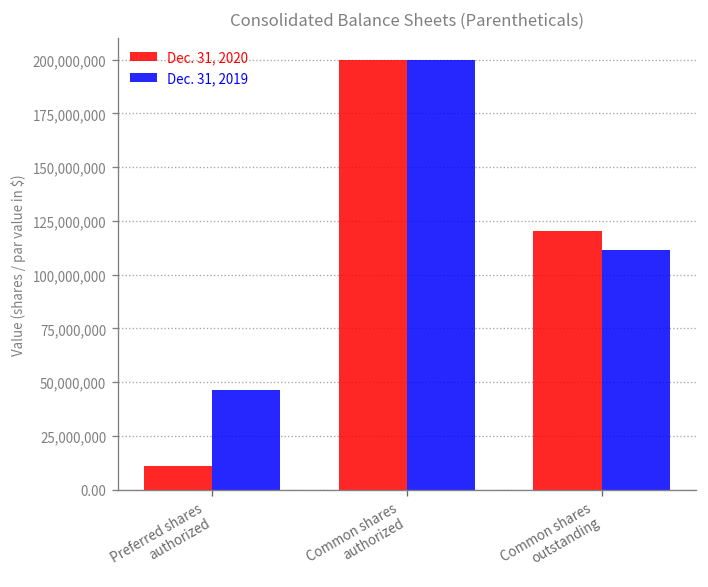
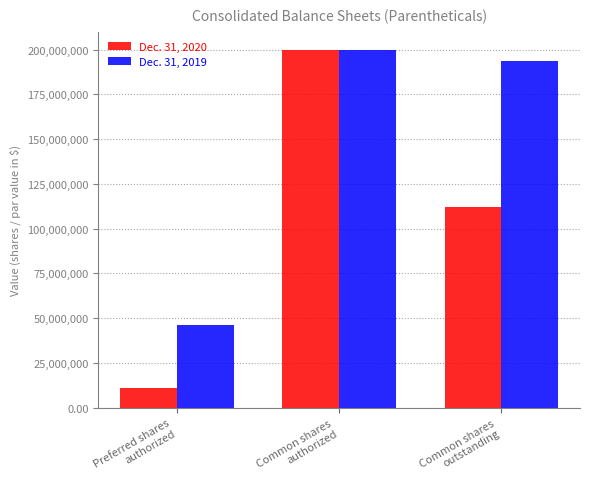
  {
    "Dec. 31, 2020": {
      "Preferred shares authorized": "11,000,000",
      "Common shares authorized": "200,000,000",
-     "Common shares outstanding": "120,000,000"
+     "Common shares outstanding": "112,000,000"
    },
    "Dec. 31, 2019": {
      "Preferred shares authorized": "46,000,000",
      "Common shares authorized": "200,000,000",
-     "Common shares outstanding": "112,000,000"
+     "Common shares outstanding": "194,000,000"
    }
  }
